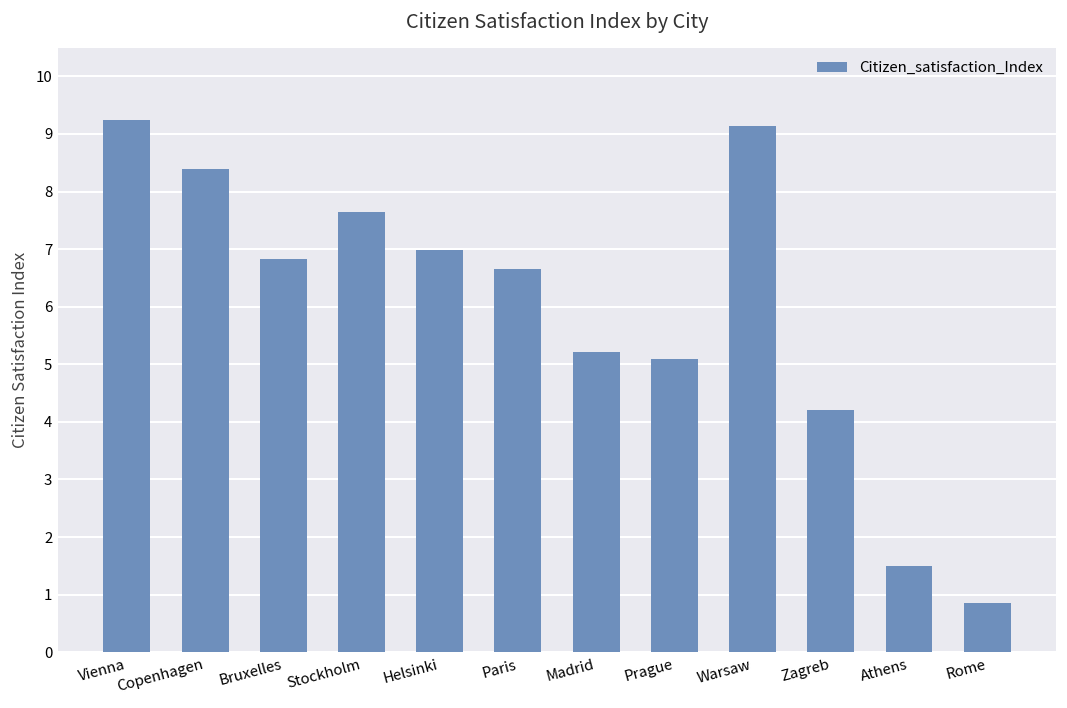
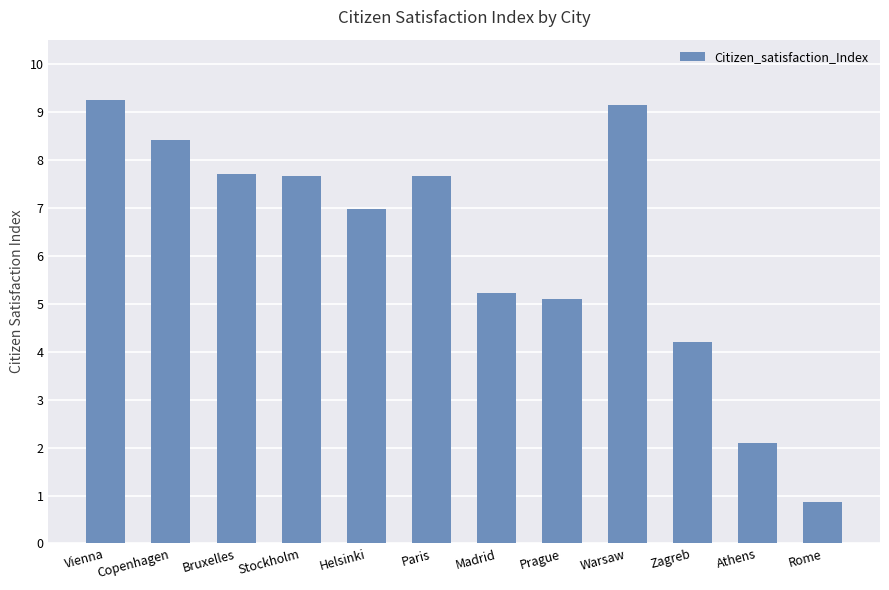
  {
    "Vienna": 9.2,
    "Copenhagen": 8.4,
-   "Bruxelles": 6.8,
+   "Bruxelles": 7.7,
    "Stockholm": 7.7,
    "Helsinki": 7.0,
-   "Paris": 6.7,
+   "Paris": 7.7,
    "Madrid": 5.2,
    "Prague": 5.1,
    "Warsaw": 9.1,
    "Zagreb": 4.2,
-   "Athens": 1.5,
+   "Athens": 2.1,
    "Rome": 0.9
  }
